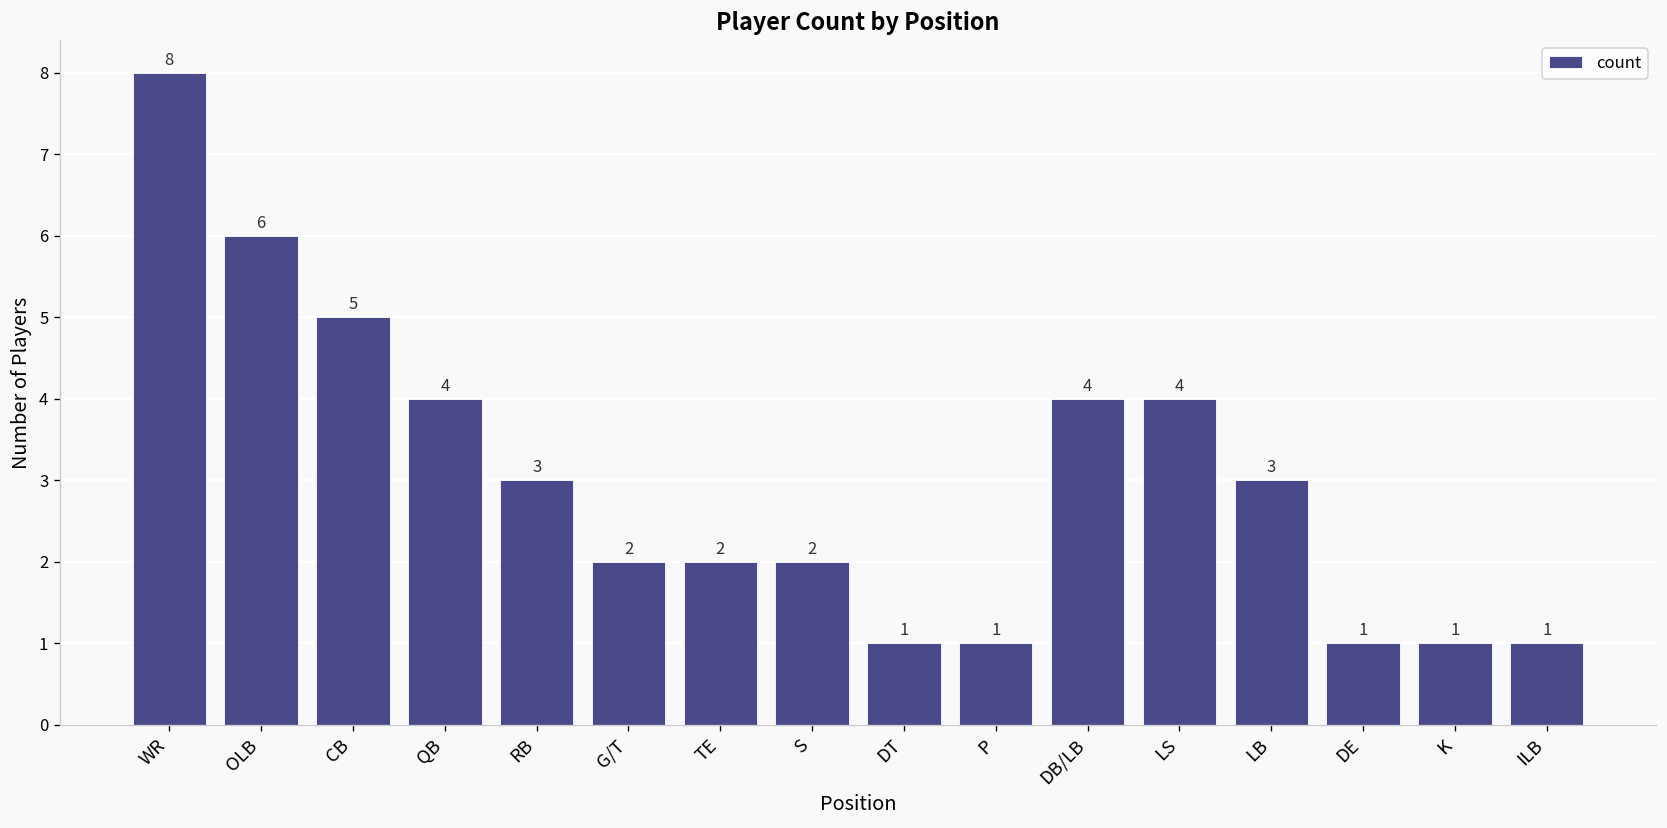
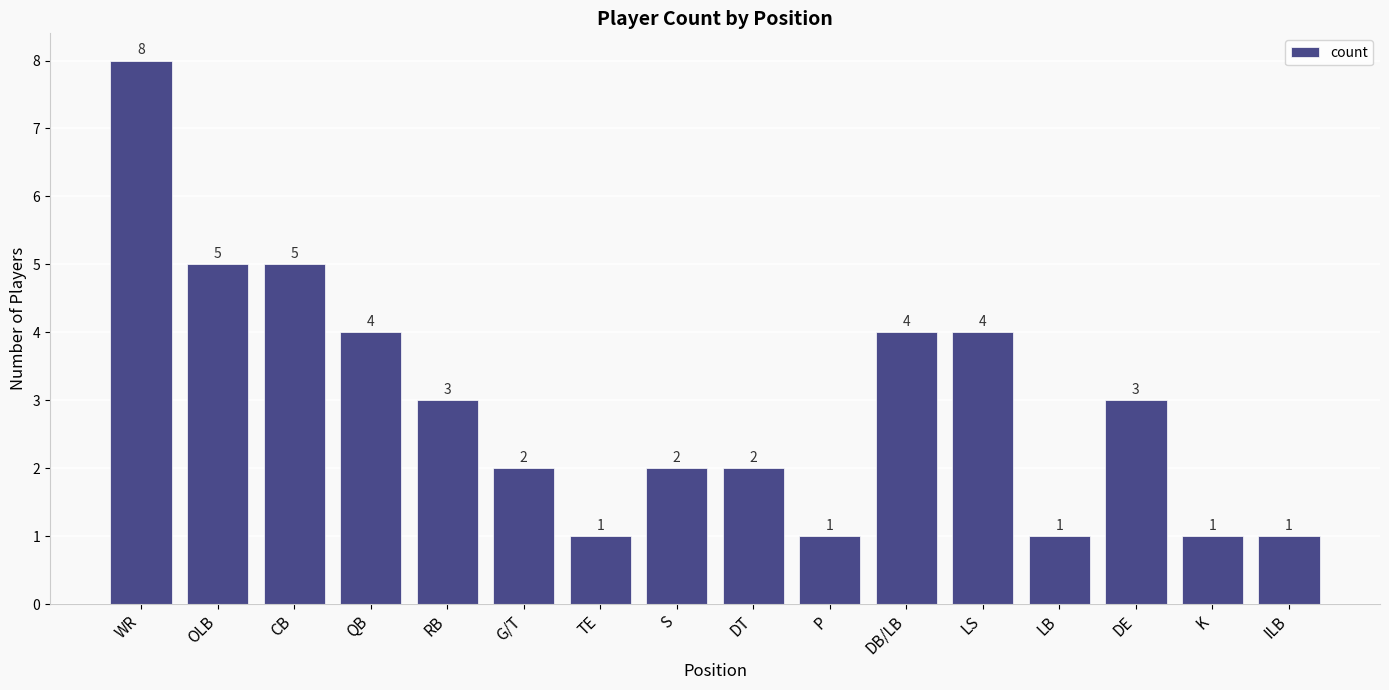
  {
    "WR": 8,
-   "OLB": 6,
+   "OLB": 5,
    "CB": 5,
    "QB": 4,
    "RB": 3,
    "G/T": 2,
-   "TE": 2,
+   "TE": 1,
    "S": 2,
-   "DT": 1,
+   "DT": 2,
    "P": 1,
    "DB/LB": 4,
    "LS": 4,
-   "LB": 3,
-   "DE": 1,
+   "LB": 1,
+   "DE": 3,
    "K": 1,
    "ILB": 1
  }
